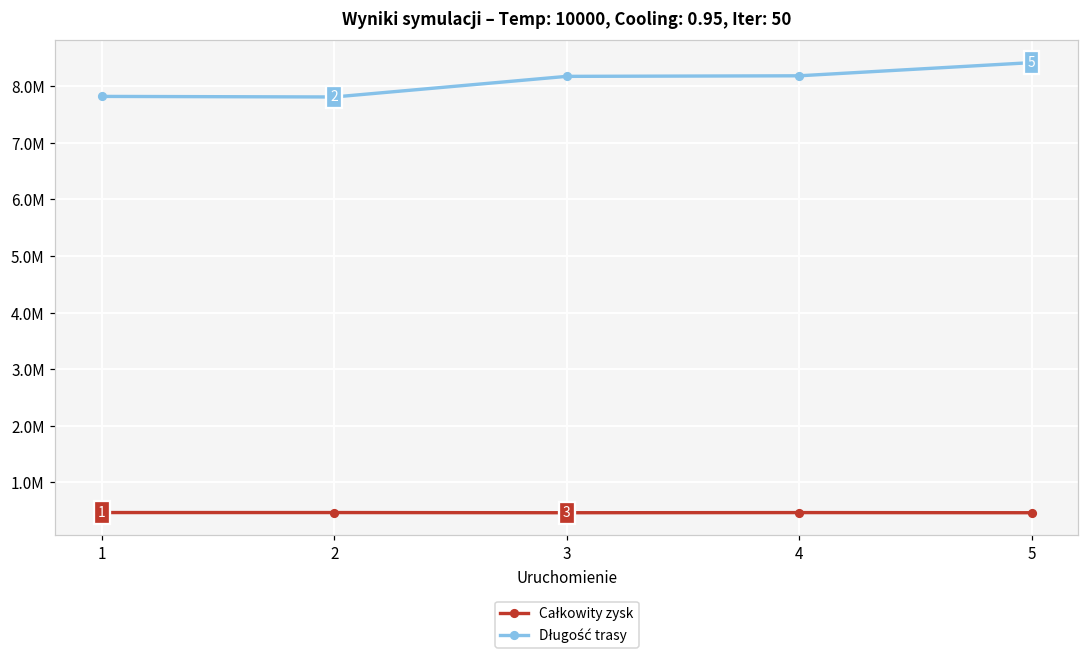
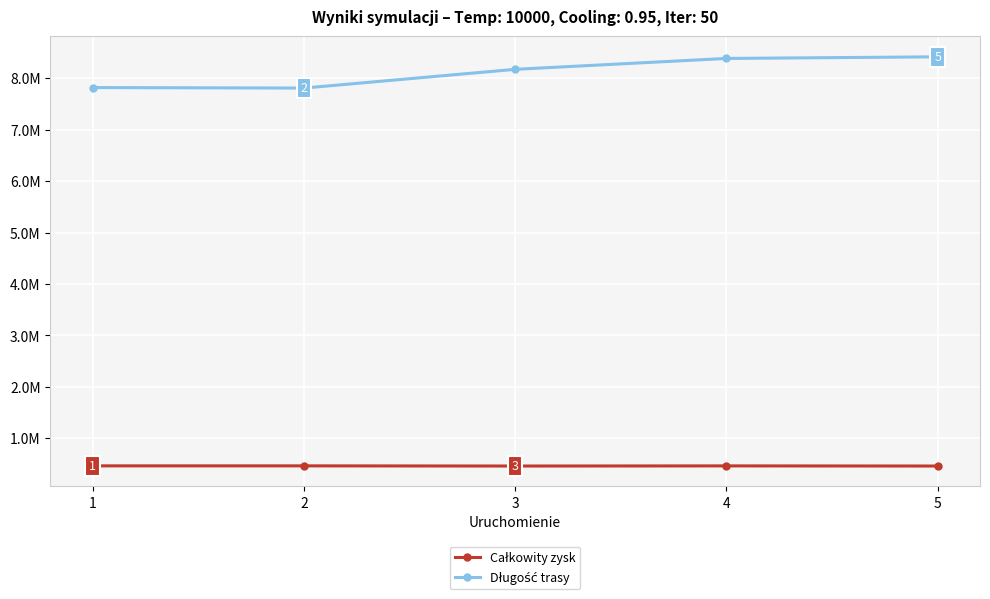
  {
    "Całkowity zysk": {
      "2": 500000,
      "4": 500000,
      "5": 500000
    },
    "Długość trasy": {
      "1": 7800000,
      "3": 8200000,
-     "4": 8200000
+     "4": 8400000
    }
  }
